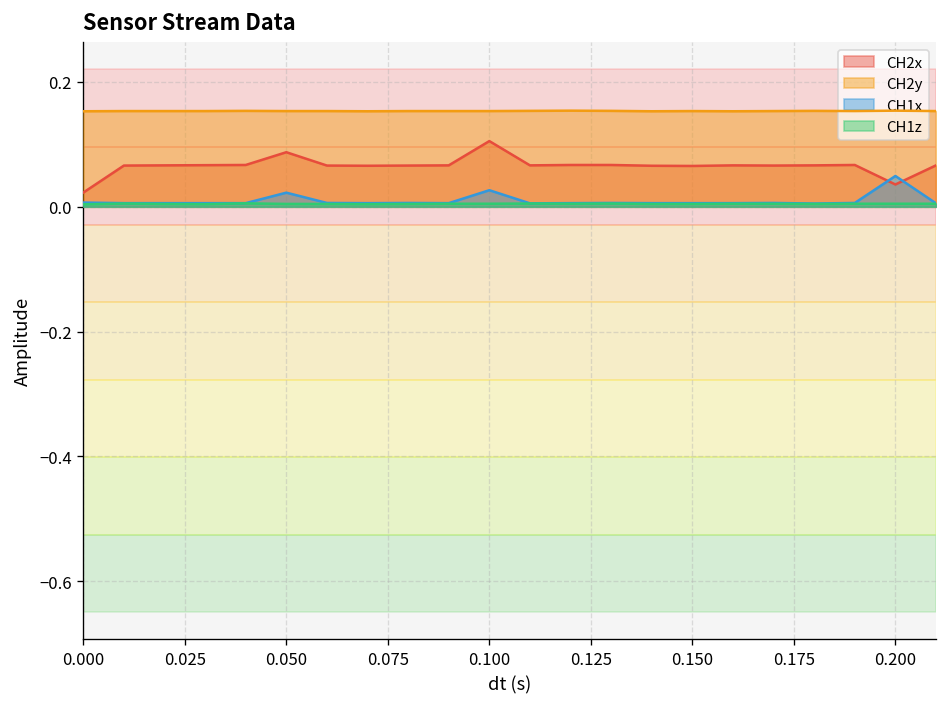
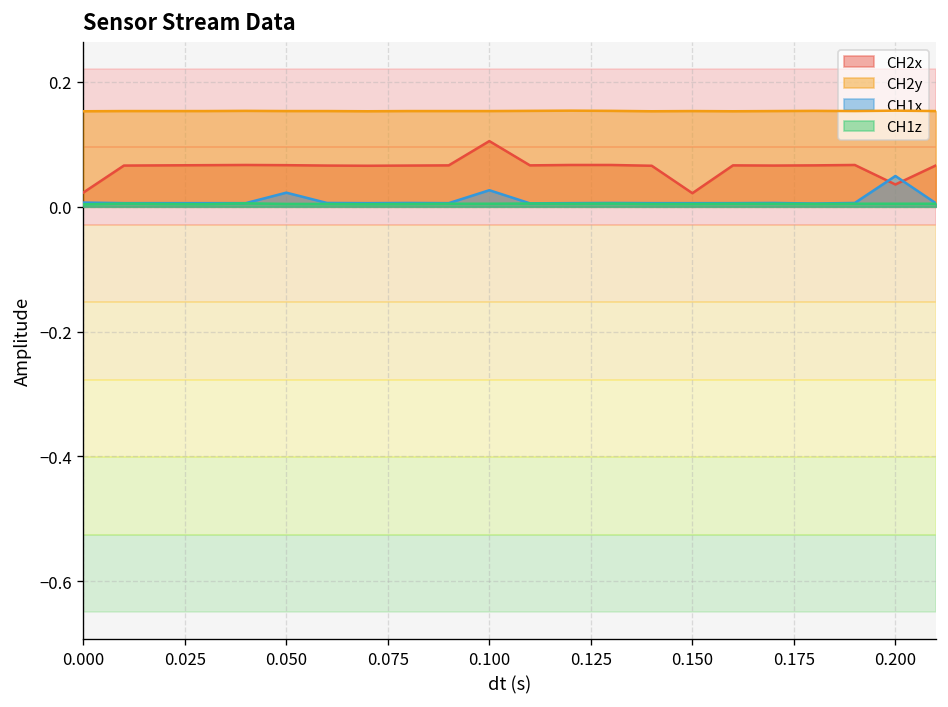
  {
    "CH2x": {
      "0.000": 0.02,
-     "0.050": 0.09,
+     "0.050": 0.07,
      "0.100": 0.11,
-     "0.150": 0.07,
+     "0.150": 0.02,
      "0.200": 0.04
    },
    "CH2y": {
      "0.000": 0.15,
      "0.050": 0.15,
      "0.100": 0.15,
      "0.150": 0.15
    },
    "CH1x": {
      "0.050": 0.02,
      "0.100": 0.03,
      "0.200": 0.05
    },
    "CH1z": {
      "0.050": 0.00,
      "0.100": 0.00,
      "0.200": 0.00
    }
  }
